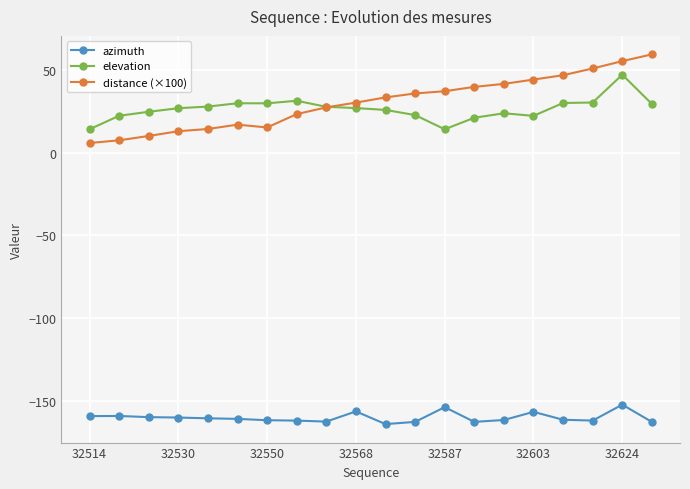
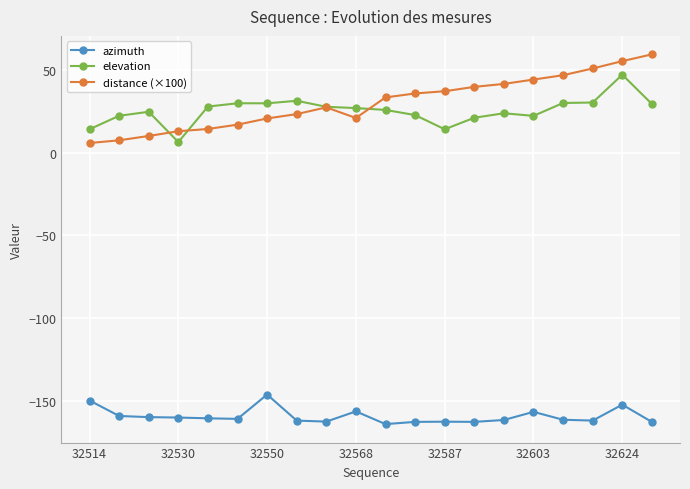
  {
    "azimuth": {
-     "32514": -159,
+     "32514": -150,
      "32530": -160,
-     "32550": -162,
+     "32550": -146,
      "32568": -157,
-     "32587": -154,
+     "32587": -163,
      "32603": -157,
      "32624": -152
    },
    "elevation": {
      "32514": 14,
-     "32530": 27,
+     "32530": 6,
      "32550": 30,
      "32568": 27,
      "32587": 14,
      "32603": 22,
      "32624": 47
    },
    "distance (×100)": {
      "32514": 6,
      "32530": 13,
-     "32550": 15,
-     "32568": 30,
+     "32550": 21,
+     "32568": 21,
      "32587": 37,
      "32603": 44,
      "32624": 55
    }
  }
